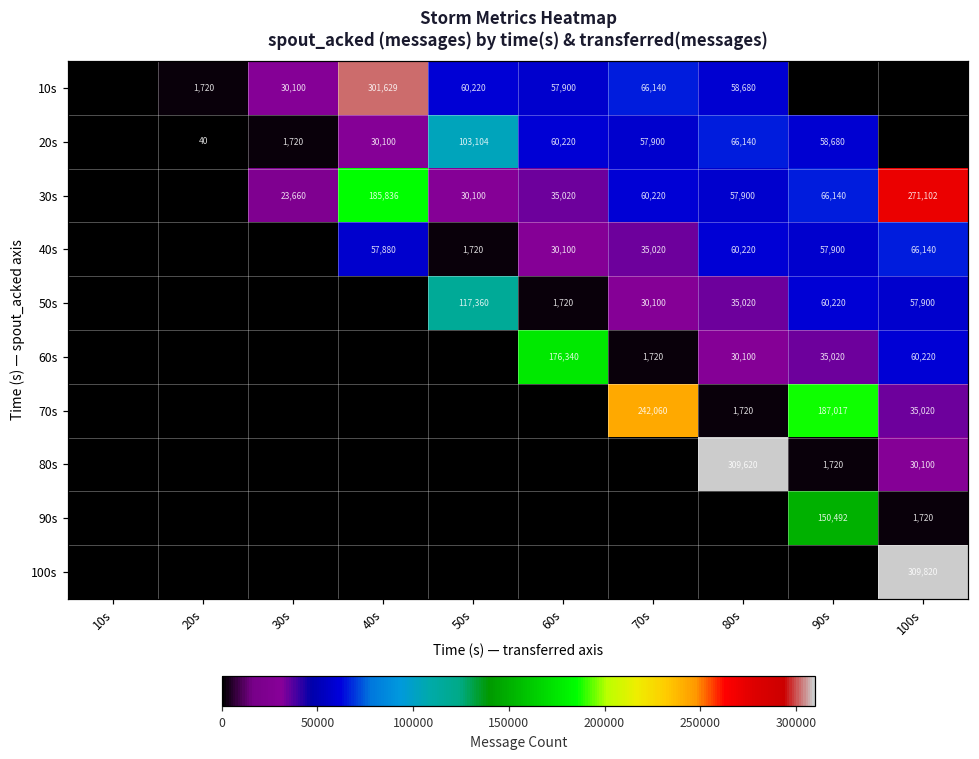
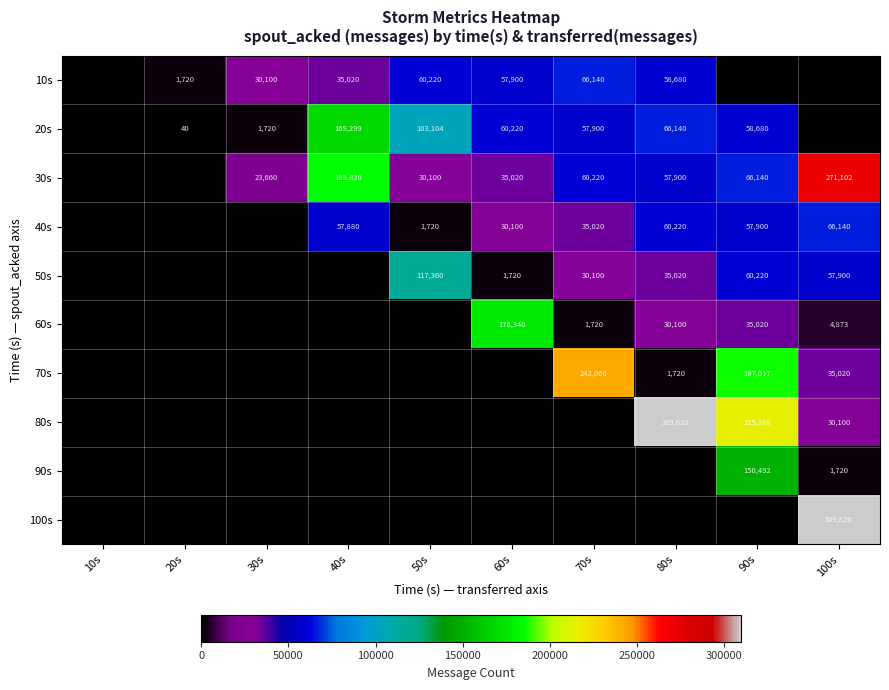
  {
    "10s": {
      "20s": "1,720",
      "30s": "30,100",
-     "40s": "301,629",
+     "40s": "35,020",
      "50s": "60,220",
      "60s": "57,900",
      "70s": "66,140",
      "80s": "58,680"
    },
    "20s": {
      "20s": "40",
      "30s": "1,720",
-     "40s": "30,100",
+     "40s": "169,299",
      "50s": "103,104",
      "60s": "60,220",
      "70s": "57,900",
      "80s": "66,140",
      "90s": "58,680"
    },
    "30s": {
      "30s": "23,660",
      "40s": "185,836",
      "50s": "30,100",
      "60s": "35,020",
      "70s": "60,220",
      "80s": "57,900",
      "90s": "66,140",
      "100s": "271,102"
    },
    "40s": {
      "40s": "57,880",
      "50s": "1,720",
      "60s": "30,100",
      "70s": "35,020",
      "80s": "60,220",
      "90s": "57,900",
      "100s": "66,140"
    },
    "50s": {
      "50s": "117,360",
      "60s": "1,720",
      "70s": "30,100",
      "80s": "35,020",
      "90s": "60,220",
      "100s": "57,900"
    },
    "60s": {
      "60s": "176,340",
      "70s": "1,720",
      "80s": "30,100",
      "90s": "35,020",
-     "100s": "60,220"
+     "100s": "4,873"
    },
    "70s": {
      "70s": "242,060",
      "80s": "1,720",
      "90s": "187,017",
      "100s": "35,020"
    },
    "80s": {
      "80s": "309,620",
-     "90s": "1,720",
+     "90s": "215,388",
      "100s": "30,100"
    },
    "90s": {
      "90s": "150,492",
      "100s": "1,720"
    },
    "100s": {
      "100s": "309,820"
    }
  }
